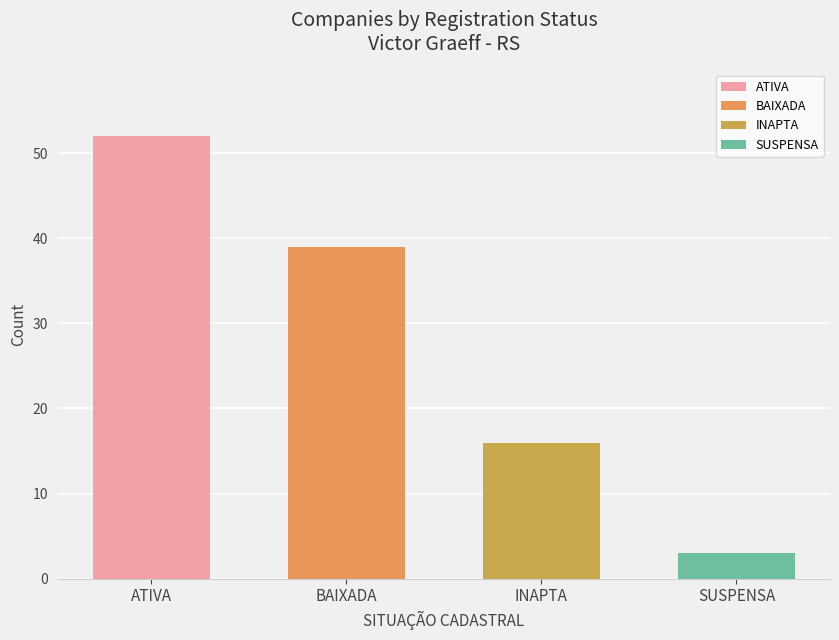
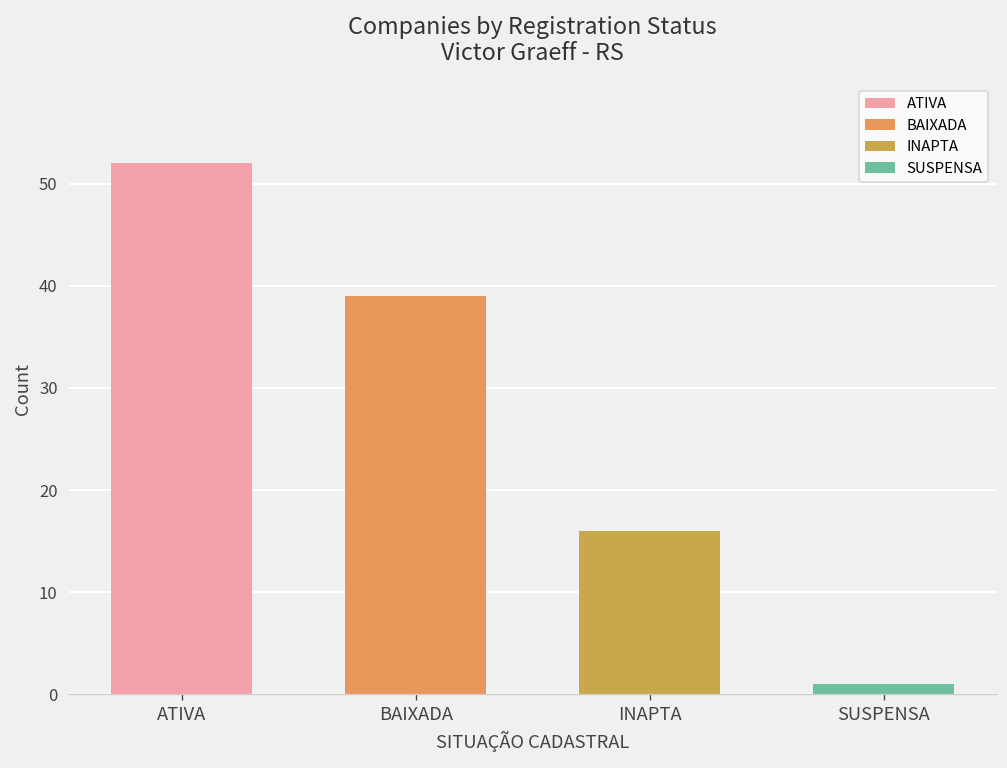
  {
    "ATIVA": 52,
    "BAIXADA": 39,
    "INAPTA": 16,
-   "SUSPENSA": 3
+   "SUSPENSA": 1
  }
